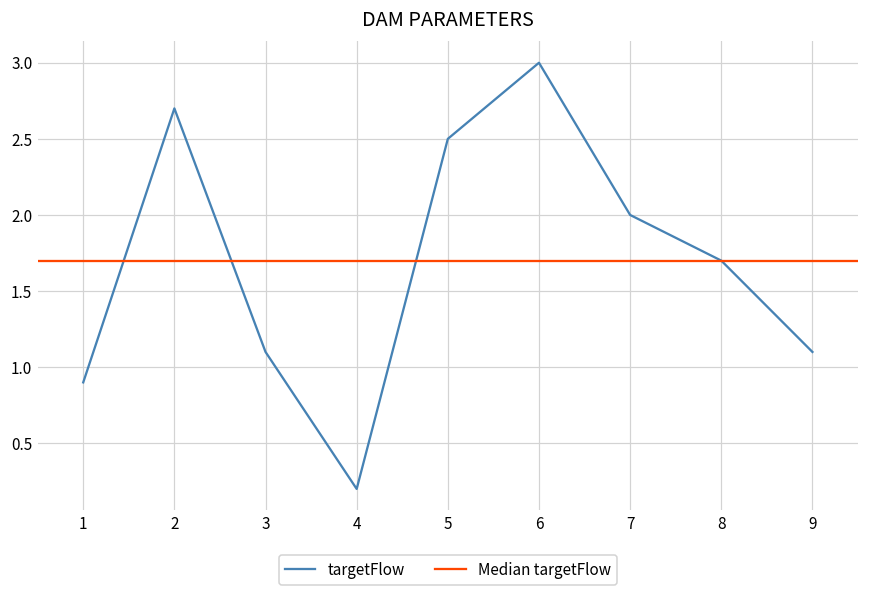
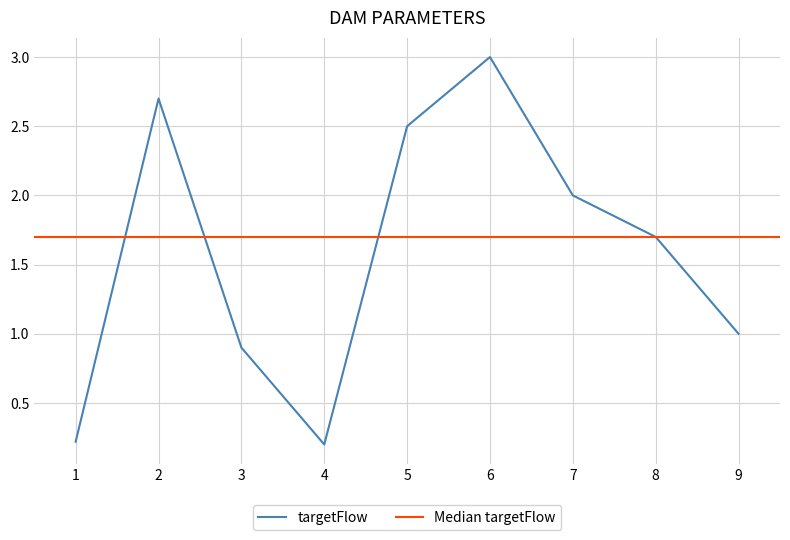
  {
-   "1": 0.90,
+   "1": 0.22,
    "2": 2.70,
-   "3": 1.1,
+   "3": 0.9,
    "4": 0.20,
    "5": 2.50,
    "6": 3.00,
    "7": 2.00,
    "8": 1.70,
-   "9": 1.1
+   "9": 1.0
  }
